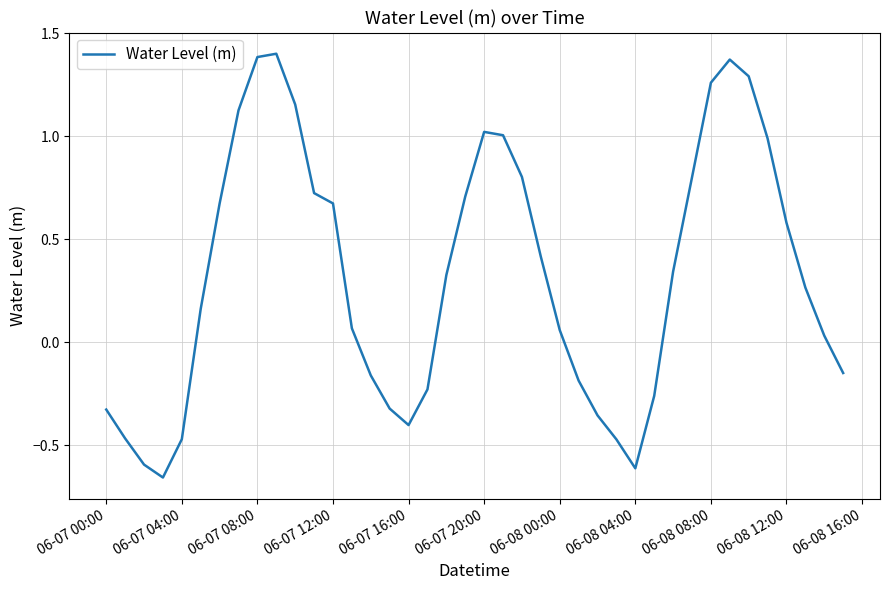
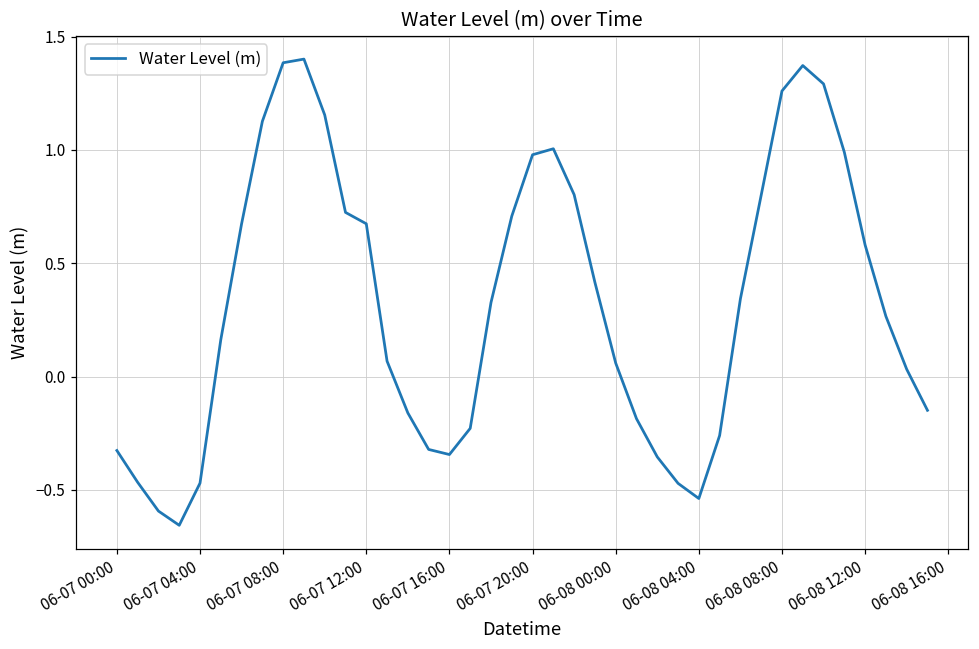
  {
    "06-07 00:00": -0.33,
    "06-07 04:00": -0.47,
    "06-07 08:00": 1.38,
    "06-07 12:00": 0.67,
-   "06-07 16:00": -0.40,
-   "06-07 20:00": 1.02,
+   "06-07 16:00": -0.34,
+   "06-07 20:00": 0.98,
    "06-08 00:00": 0.06,
-   "06-08 04:00": -0.61,
+   "06-08 04:00": -0.54,
    "06-08 08:00": 1.26,
    "06-08 12:00": 0.58
  }
